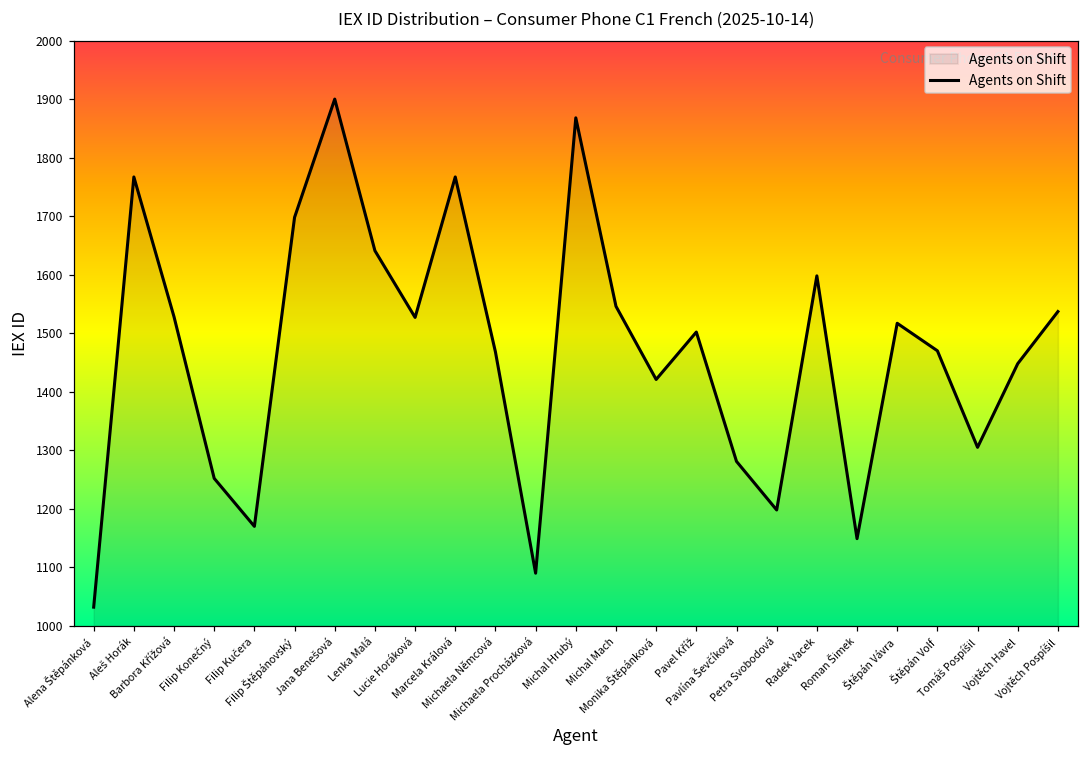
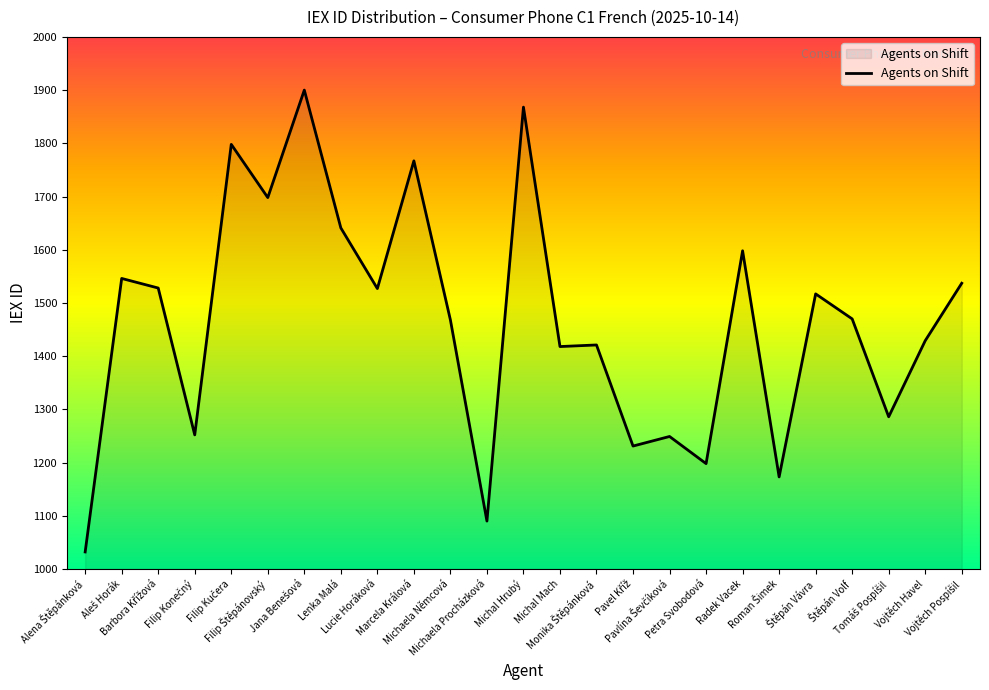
  {
    "Alena Štěpánková": 1030,
-   "Aleš Horák": 1770,
+   "Aleš Horák": 1550,
    "Barbora Křížová": 1530,
    "Filip Konečný": 1250,
-   "Filip Kučera": 1170,
+   "Filip Kučera": 1800,
    "Filip Štěpánovský": 1700,
    "Jana Benešová": 1900,
    "Lenka Malá": 1640,
    "Lucie Horáková": 1530,
    "Marcela Králová": 1770,
    "Michaela Němcová": 1470,
    "Michaela Procházková": 1090,
    "Michal Hrubý": 1870,
-   "Michal Mach": 1550,
+   "Michal Mach": 1420,
    "Monika Štěpánková": 1420,
-   "Pavel Kříž": 1500,
-   "Pavlína Ševčíková": 1280,
+   "Pavel Kříž": 1230,
+   "Pavlína Ševčíková": 1250,
    "Petra Svobodová": 1200,
    "Radek Vacek": 1600,
-   "Roman Šimek": 1150,
+   "Roman Šimek": 1170,
    "Štěpán Vávra": 1520,
    "Štěpán Volf": 1470,
-   "Tomáš Pospíšil": 1310,
-   "Vojtěch Havel": 1450,
+   "Tomáš Pospíšil": 1290,
+   "Vojtěch Havel": 1430,
    "Vojtěch Pospíšil": 1540
  }
